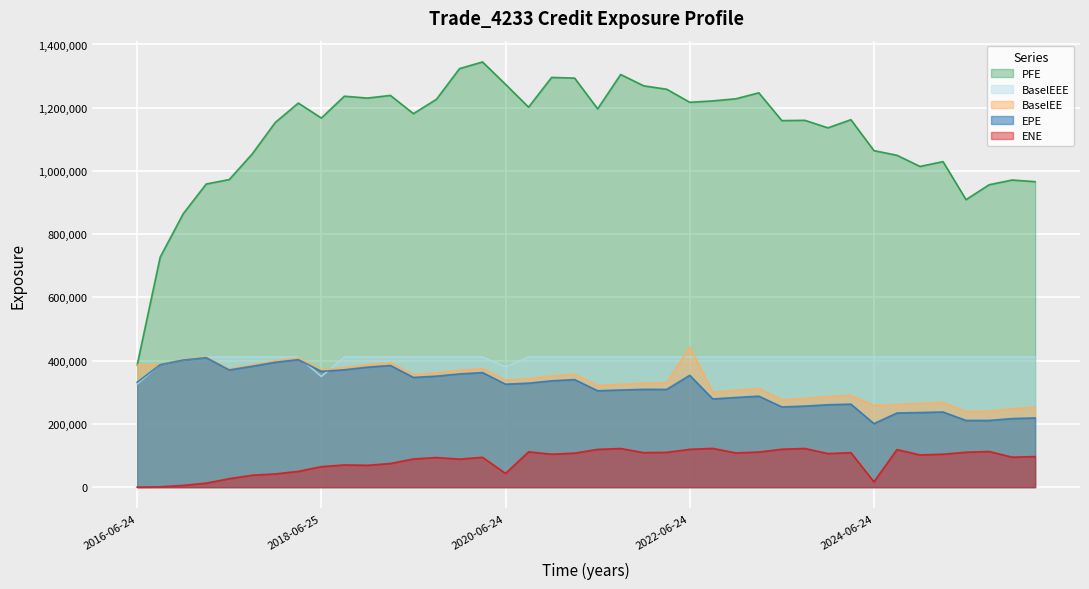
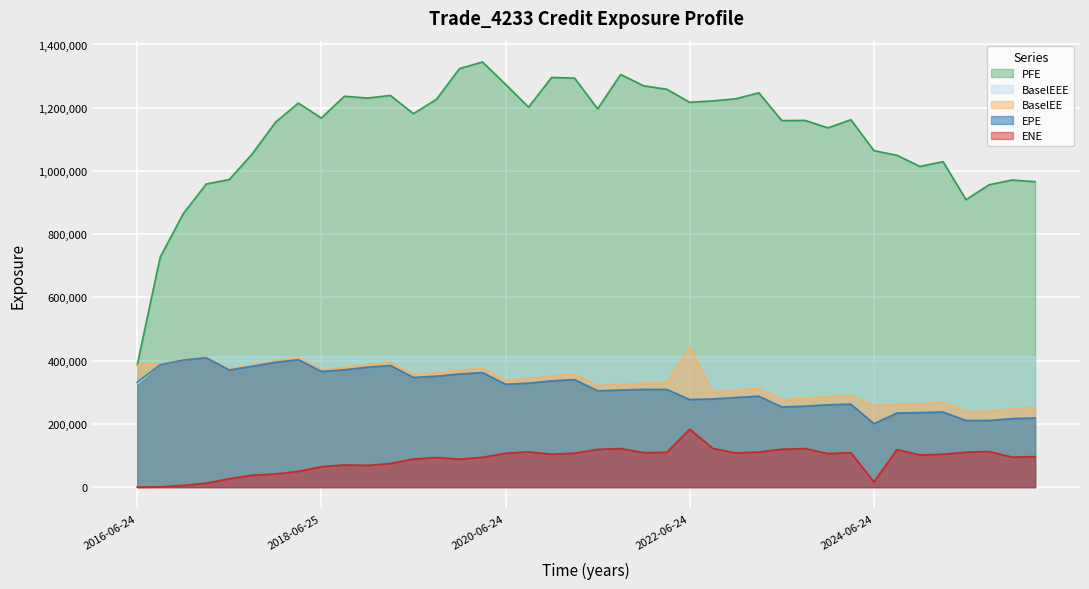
  {
    "PFE": {
      "2018-06-25": "1,170,000",
      "2020-06-24": "1,270,000",
      "2022-06-24": "1,220,000",
      "2024-06-24": "1,060,000"
    },
    "BaselEEE": {
-     "2018-06-25": "350,000",
-     "2020-06-24": "380,000",
+     "2018-06-25": "410,000",
+     "2020-06-24": "410,000",
      "2022-06-24": "410,000",
      "2024-06-24": "410,000"
    },
    "BaselEE": {
      "2020-06-24": "340,000",
      "2022-06-24": "440,000",
      "2024-06-24": "260,000"
    },
    "EPE": {
      "2020-06-24": "330,000",
-     "2022-06-24": "350,000",
+     "2022-06-24": "280,000",
      "2024-06-24": "200,000"
    },
    "ENE": {
      "2016-06-24": "0",
      "2018-06-25": "60,000",
-     "2020-06-24": "40,000",
-     "2022-06-24": "120,000",
+     "2020-06-24": "110,000",
+     "2022-06-24": "180,000",
      "2024-06-24": "20,000"
    }
  }
